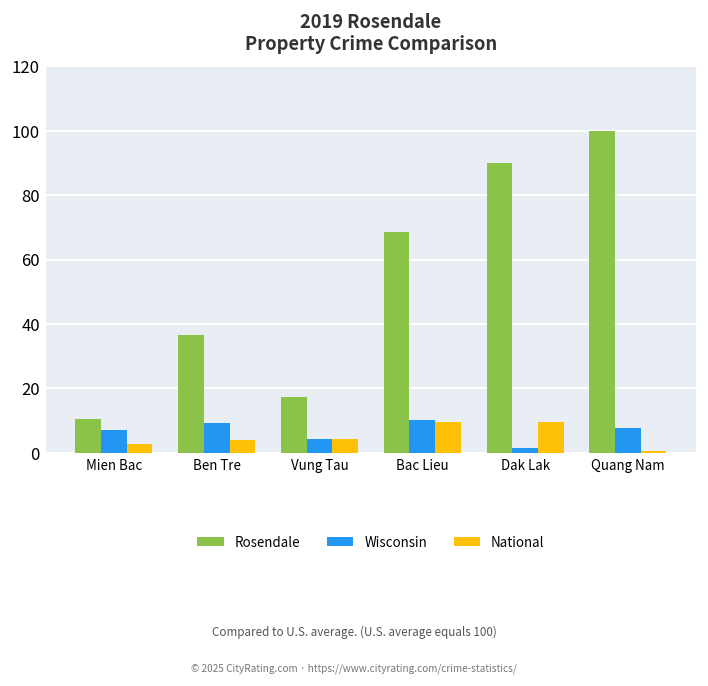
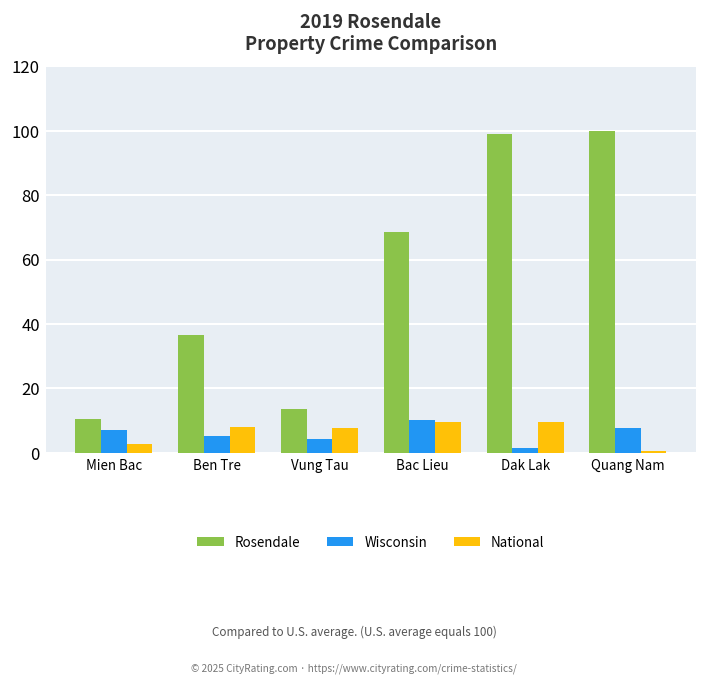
  {
    "Rosendale": {
      "Mien Bac": 10,
      "Ben Tre": 36,
-     "Vung Tau": 17,
+     "Vung Tau": 14,
      "Bac Lieu": 69,
-     "Dak Lak": 90,
+     "Dak Lak": 99,
      "Quang Nam": 100
    },
    "Wisconsin": {
      "Mien Bac": 7,
-     "Ben Tre": 9,
+     "Ben Tre": 5,
      "Vung Tau": 4,
      "Bac Lieu": 10,
      "Dak Lak": 2,
      "Quang Nam": 8
    },
    "National": {
      "Mien Bac": 3,
-     "Ben Tre": 4,
-     "Vung Tau": 4,
+     "Ben Tre": 8,
+     "Vung Tau": 8,
      "Bac Lieu": 10,
      "Dak Lak": 9
    }
  }
